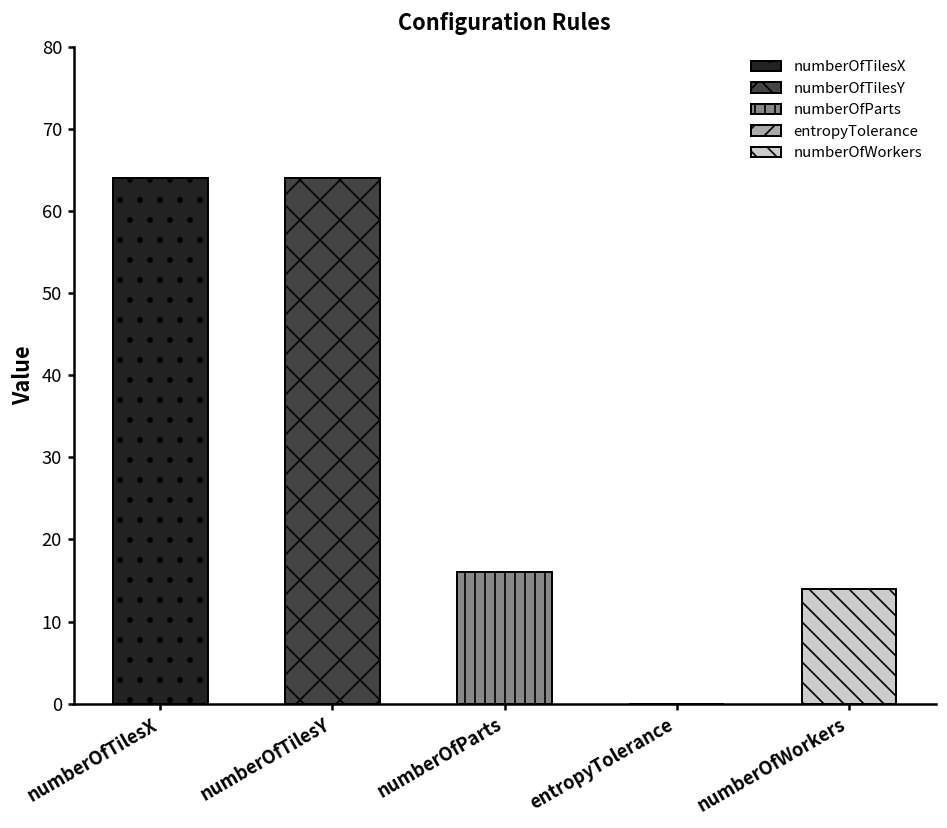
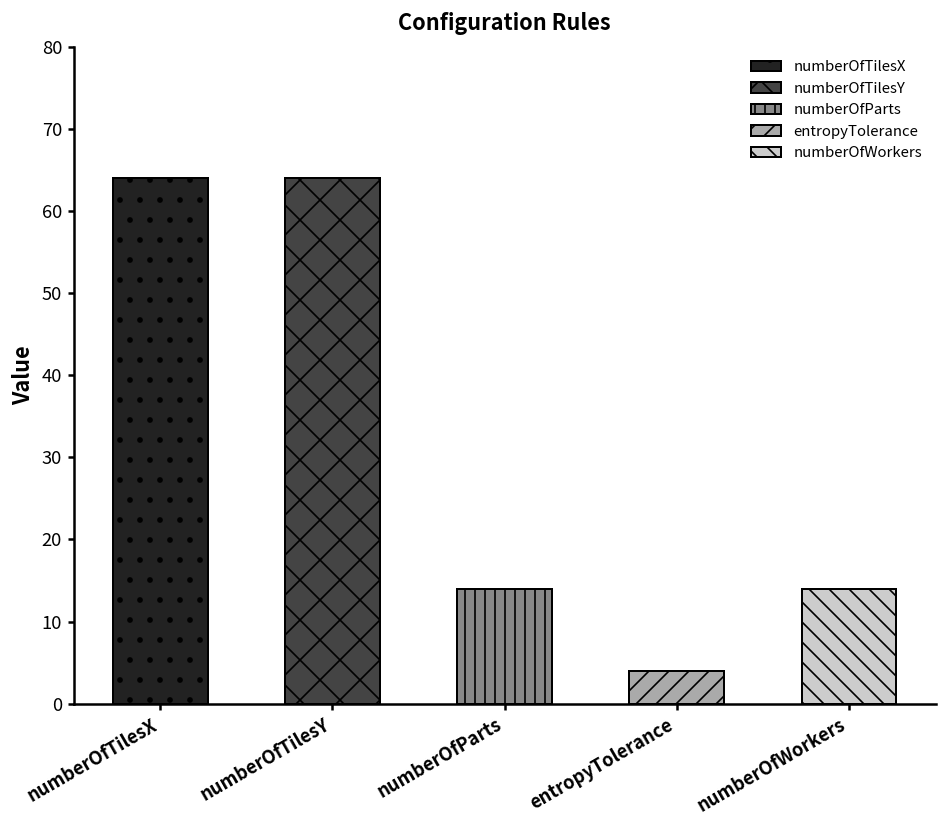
  {
    "numberOfTilesX": 64,
    "numberOfTilesY": 64,
-   "numberOfParts": 16,
-   "entropyTolerance": 0,
+   "numberOfParts": 14,
+   "entropyTolerance": 4,
    "numberOfWorkers": 14
  }
